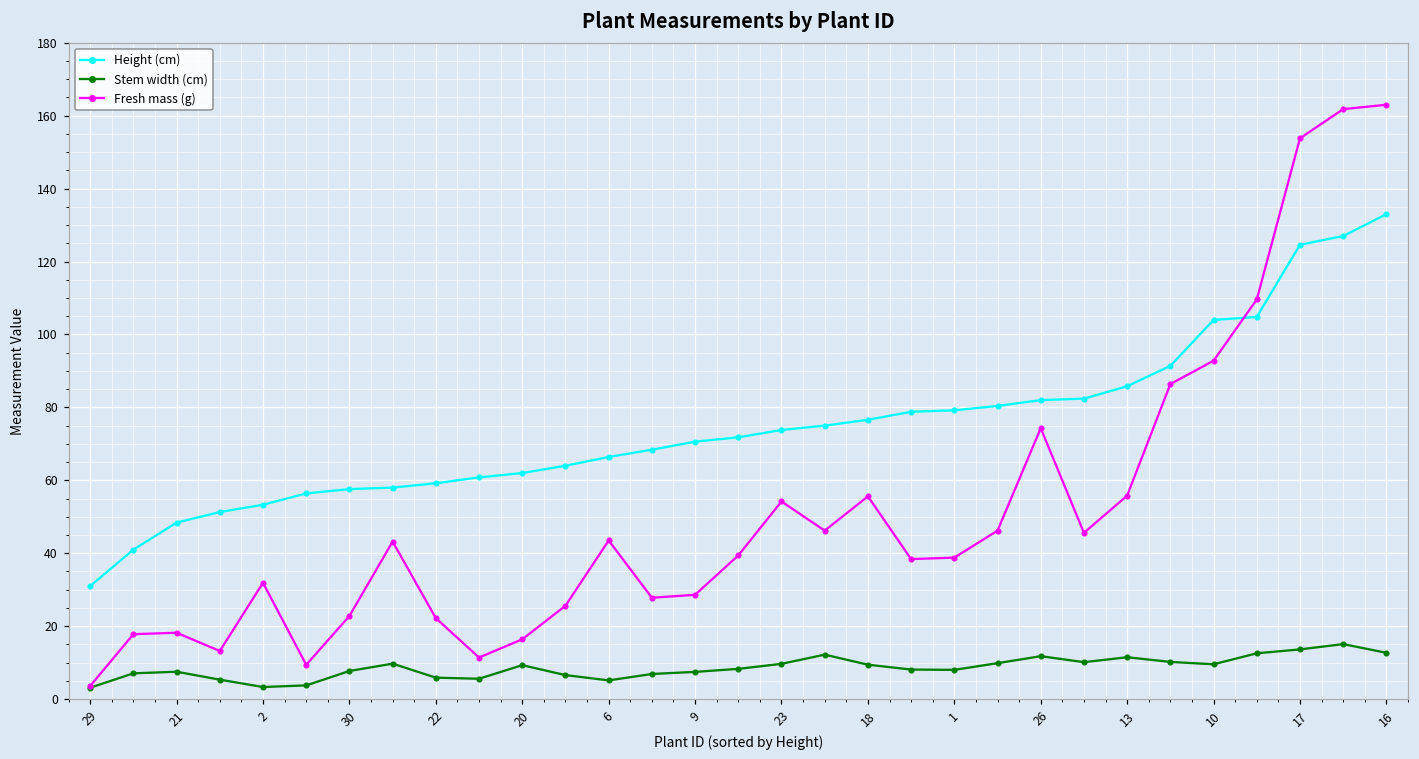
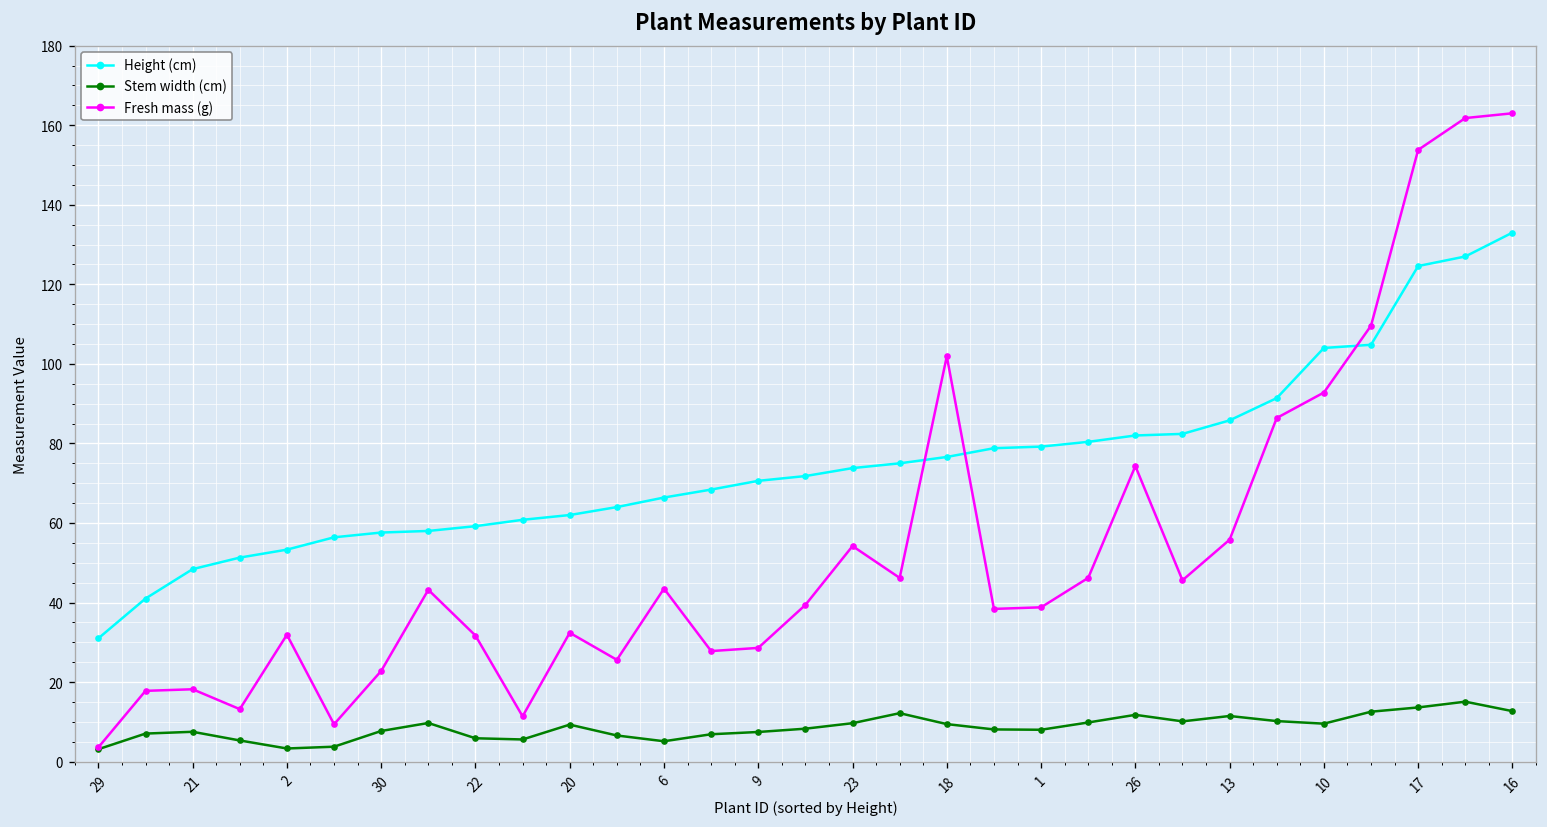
  {
    "Height (cm)": {
      "2": 53,
      "30": 58,
      "22": 59,
      "20": 62,
      "6": 66,
      "18": 77,
      "26": 82,
      "10": 104,
      "16": 133
    },
    "Stem width (cm)": {
      "2": 3,
      "30": 8,
      "22": 6,
      "20": 9,
      "6": 5,
      "18": 9,
      "26": 12,
      "10": 10,
      "16": 13
    },
    "Fresh mass (g)": {
      "2": 32,
      "30": 23,
-     "22": 22,
-     "20": 16,
+     "22": 32,
+     "20": 32,
      "6": 44,
-     "18": 56,
+     "18": 102,
      "26": 74,
      "10": 93,
      "16": 163
    }
  }
